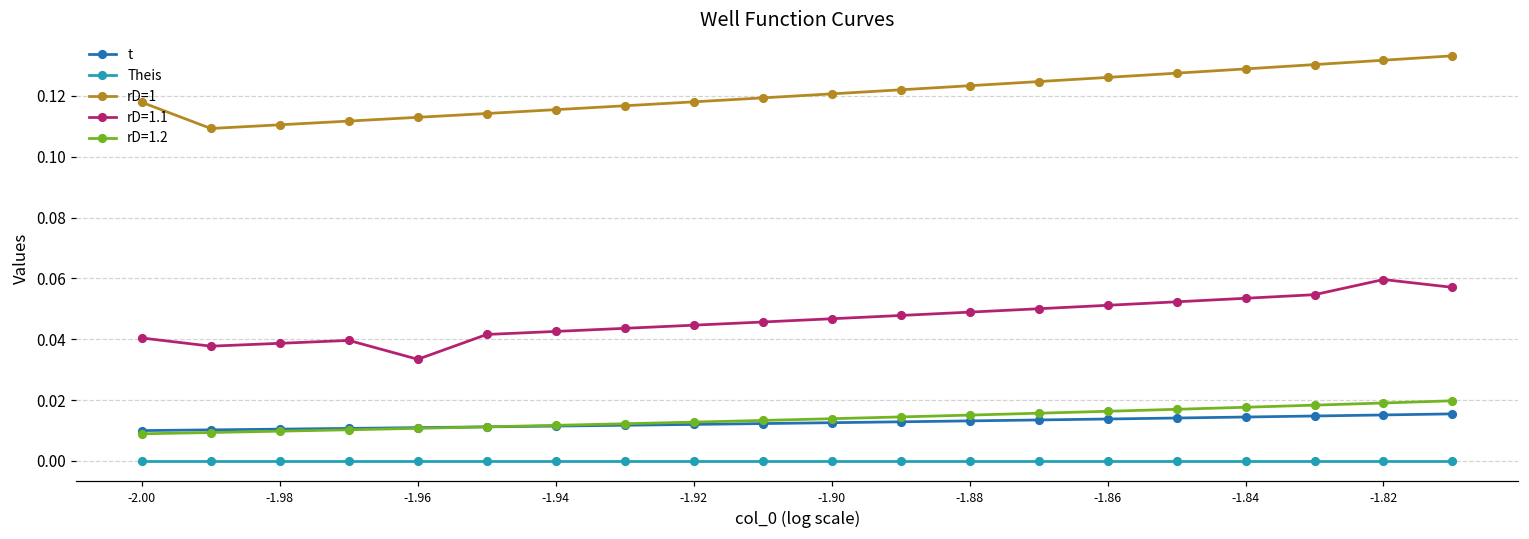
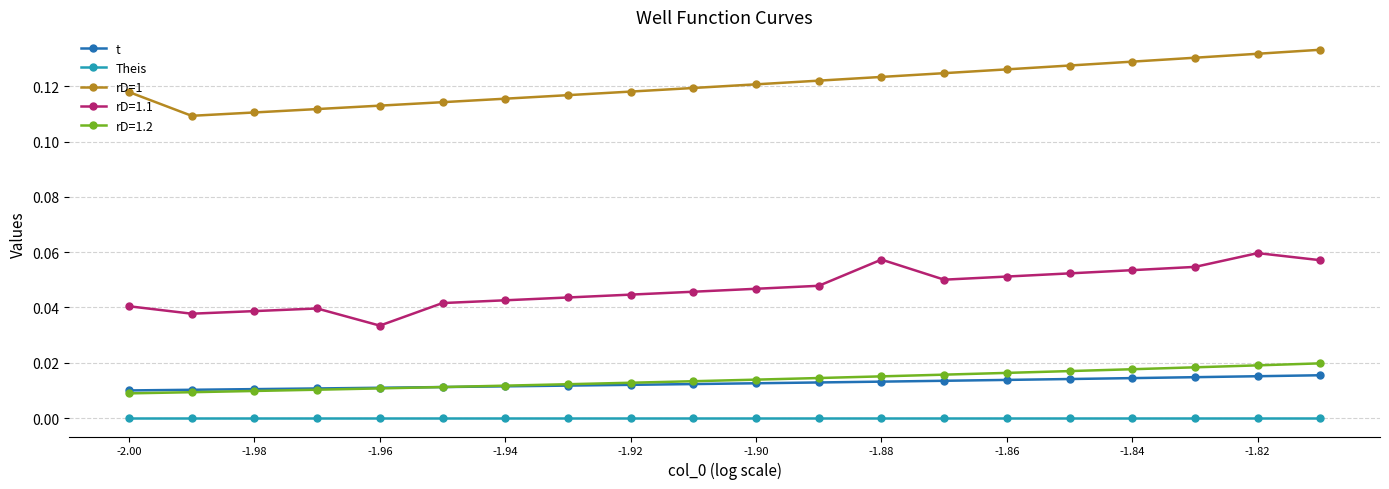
  {
    "rD=1": {
      "-2.00": 0.118,
      "-1.98": 0.111,
      "-1.96": 0.113,
      "-1.94": 0.115,
      "-1.92": 0.118,
      "-1.90": 0.121,
      "-1.88": 0.123,
      "-1.86": 0.126,
      "-1.84": 0.129,
      "-1.82": 0.132
    },
    "rD=1.1": {
      "-2.00": 0.040,
      "-1.98": 0.039,
      "-1.96": 0.033,
      "-1.94": 0.043,
      "-1.92": 0.045,
      "-1.90": 0.047,
-     "-1.88": 0.049,
+     "-1.88": 0.057,
      "-1.86": 0.051,
      "-1.84": 0.053,
      "-1.82": 0.060
    },
    "rD=1.2": {
      "-2.00": 0.009,
      "-1.90": 0.014,
      "-1.88": 0.015,
      "-1.86": 0.016,
      "-1.84": 0.018,
      "-1.82": 0.019
    }
  }
